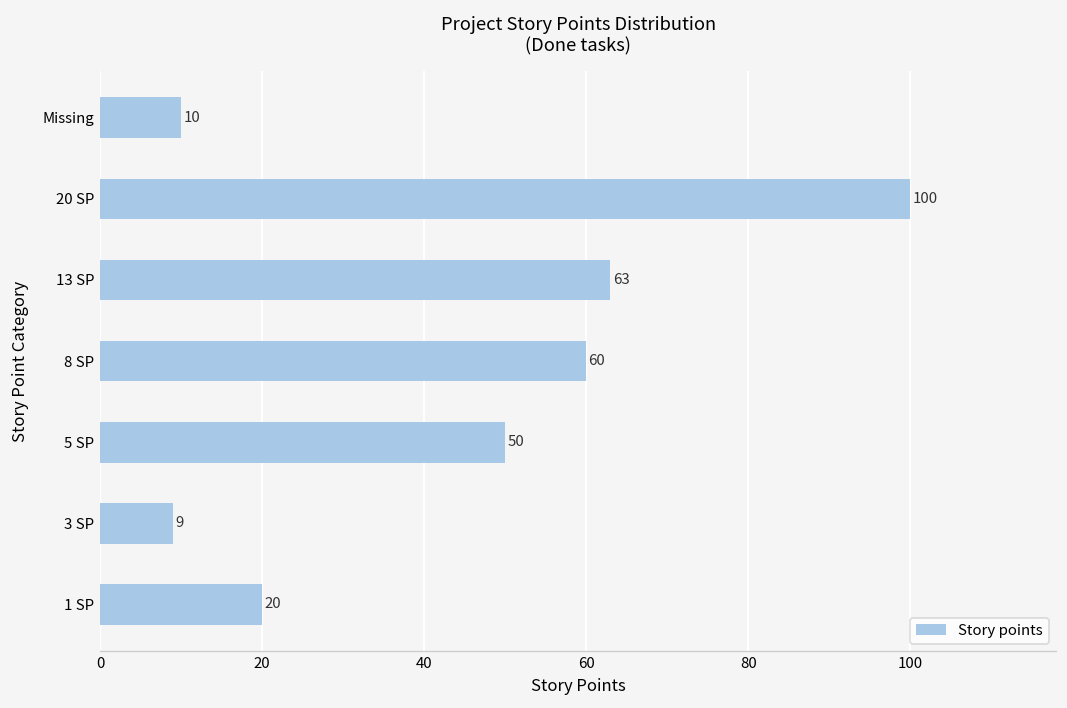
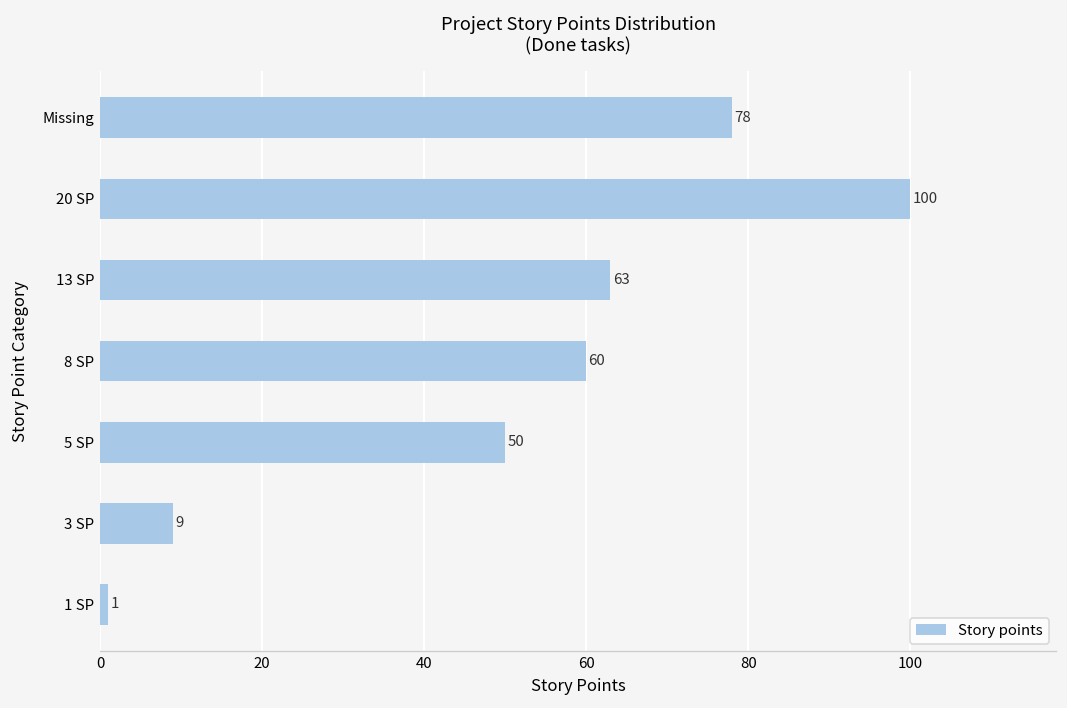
  {
-   "Missing": 10,
+   "Missing": 78,
    "20 SP": 100,
    "13 SP": 63,
    "8 SP": 60,
    "5 SP": 50,
    "3 SP": 9,
-   "1 SP": 20
+   "1 SP": 1
  }
